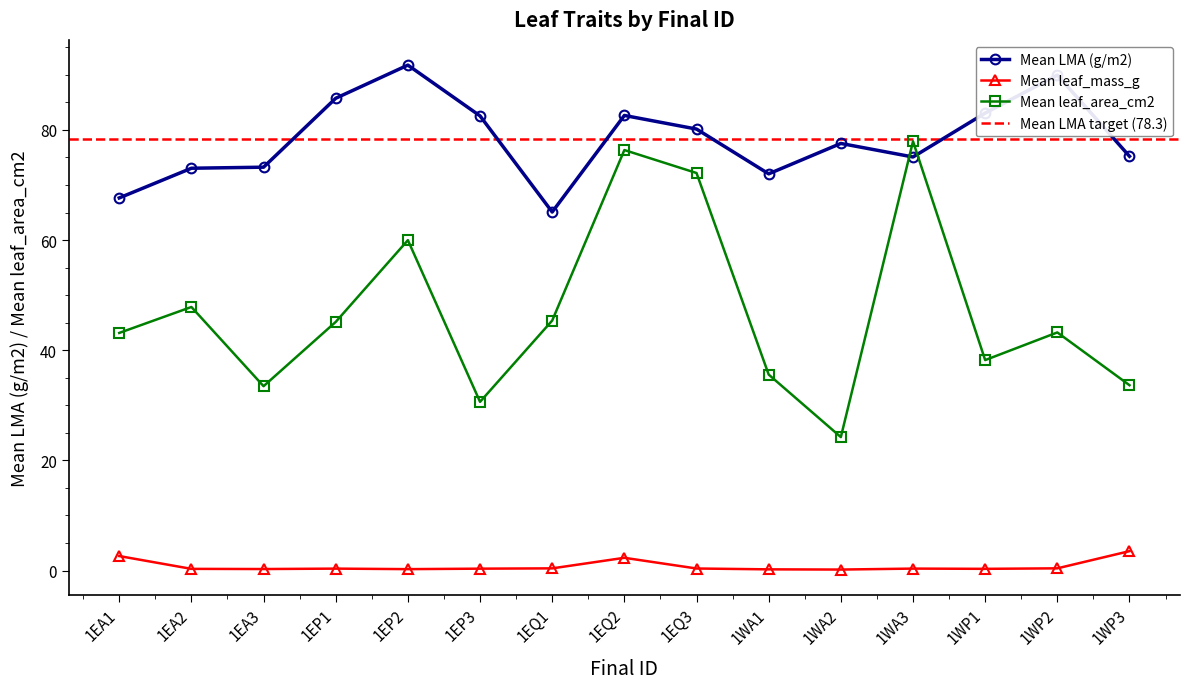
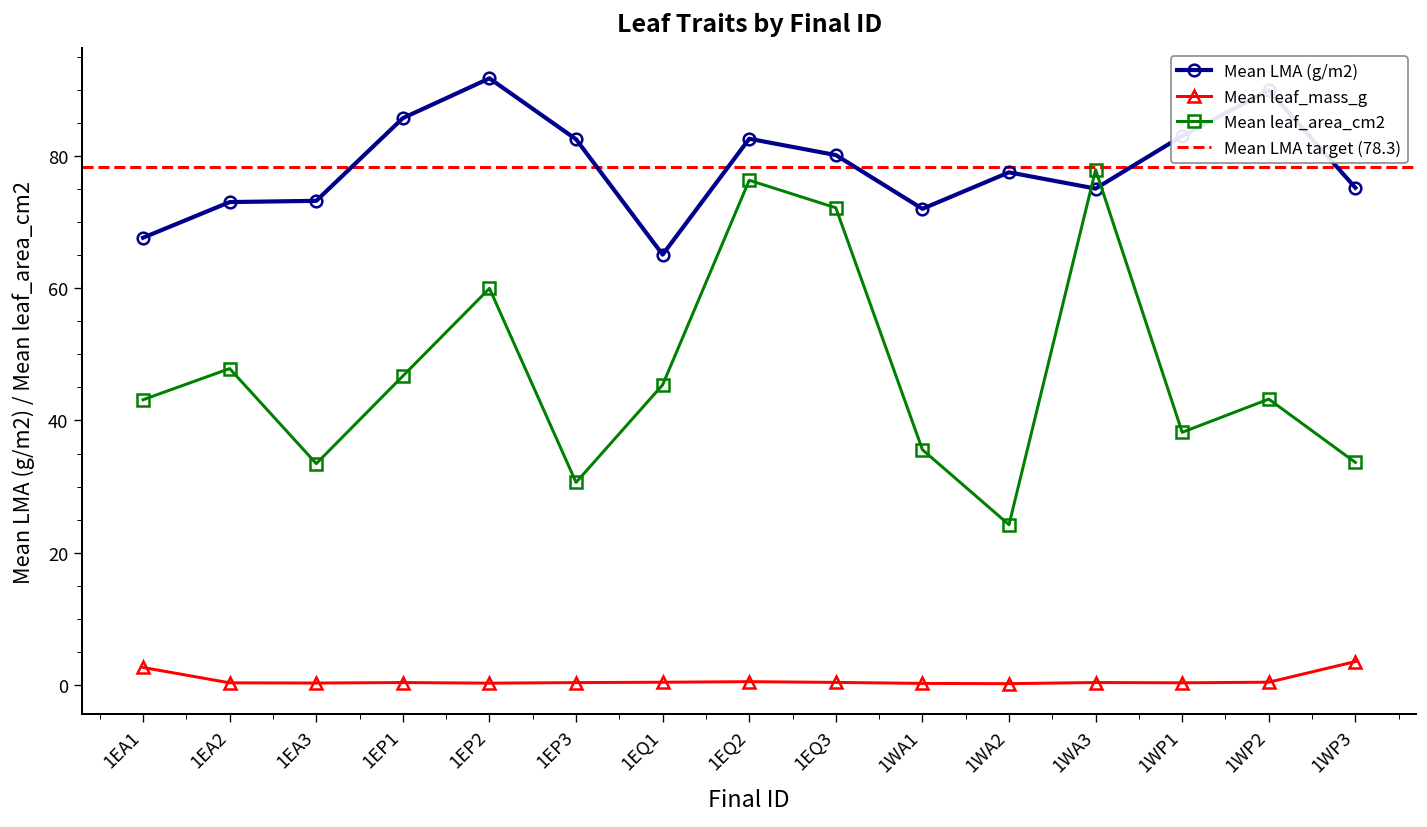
  {
    "Mean LMA (g/m2)": {
      "1EA1": 68,
      "1EA2": 73,
      "1EA3": 73,
      "1EP1": 86,
      "1EP2": 92,
      "1EP3": 83,
      "1EQ1": 65,
      "1EQ2": 83,
      "1EQ3": 80,
      "1WA1": 72,
      "1WA2": 78,
      "1WA3": 75,
      "1WP3": 75
    },
    "Mean leaf_mass_g": {
      "1EA1": 3,
      "1EA2": 0,
      "1EA3": 0,
      "1EP1": 0,
      "1EP2": 0,
      "1EP3": 0,
      "1EQ1": 0,
-     "1EQ2": 2,
+     "1EQ2": 0,
      "1EQ3": 0,
      "1WA1": 0,
      "1WA2": 0,
      "1WA3": 0,
      "1WP1": 0,
      "1WP2": 0,
      "1WP3": 4
    },
    "Mean leaf_area_cm2": {
      "1EA1": 43,
      "1EA2": 48,
      "1EA3": 33,
-     "1EP1": 45,
+     "1EP1": 47,
      "1EP2": 60,
      "1EP3": 31,
      "1EQ1": 45,
      "1EQ2": 76,
      "1EQ3": 72,
      "1WA1": 36,
      "1WA2": 24,
      "1WA3": 78,
      "1WP1": 38,
      "1WP2": 43,
      "1WP3": 34
    }
  }
